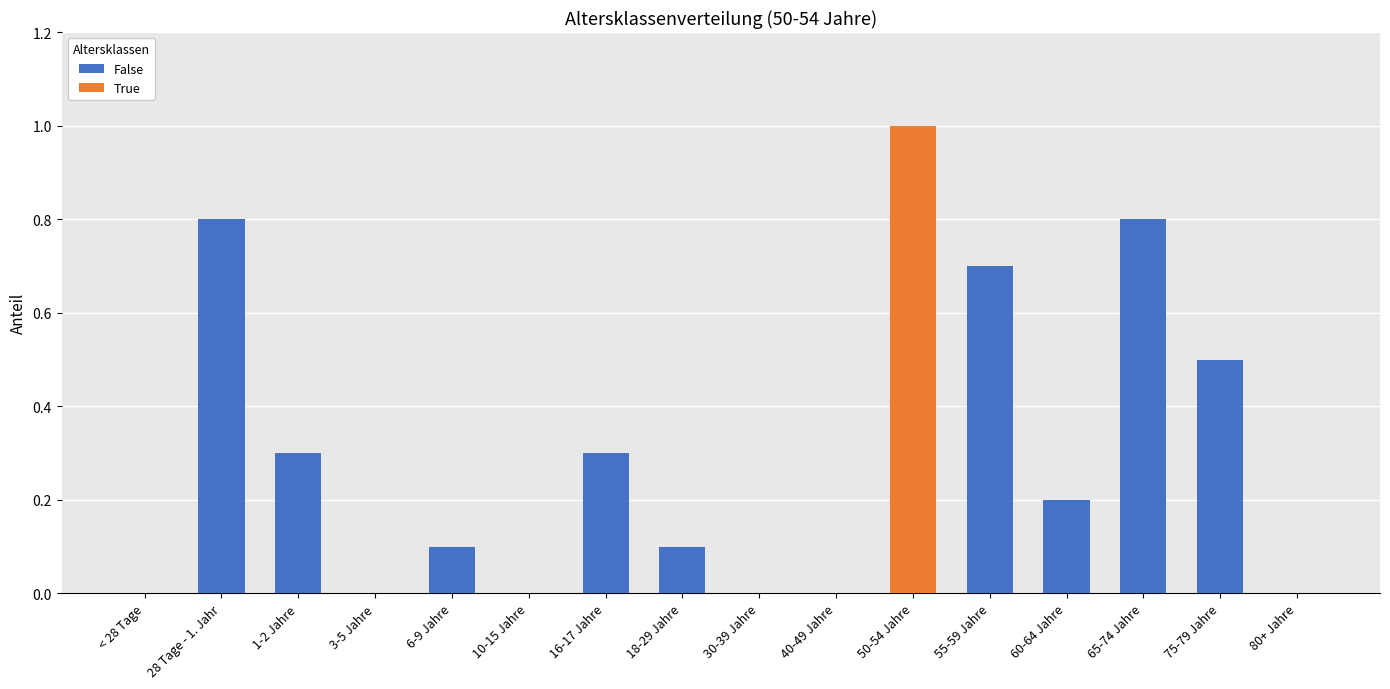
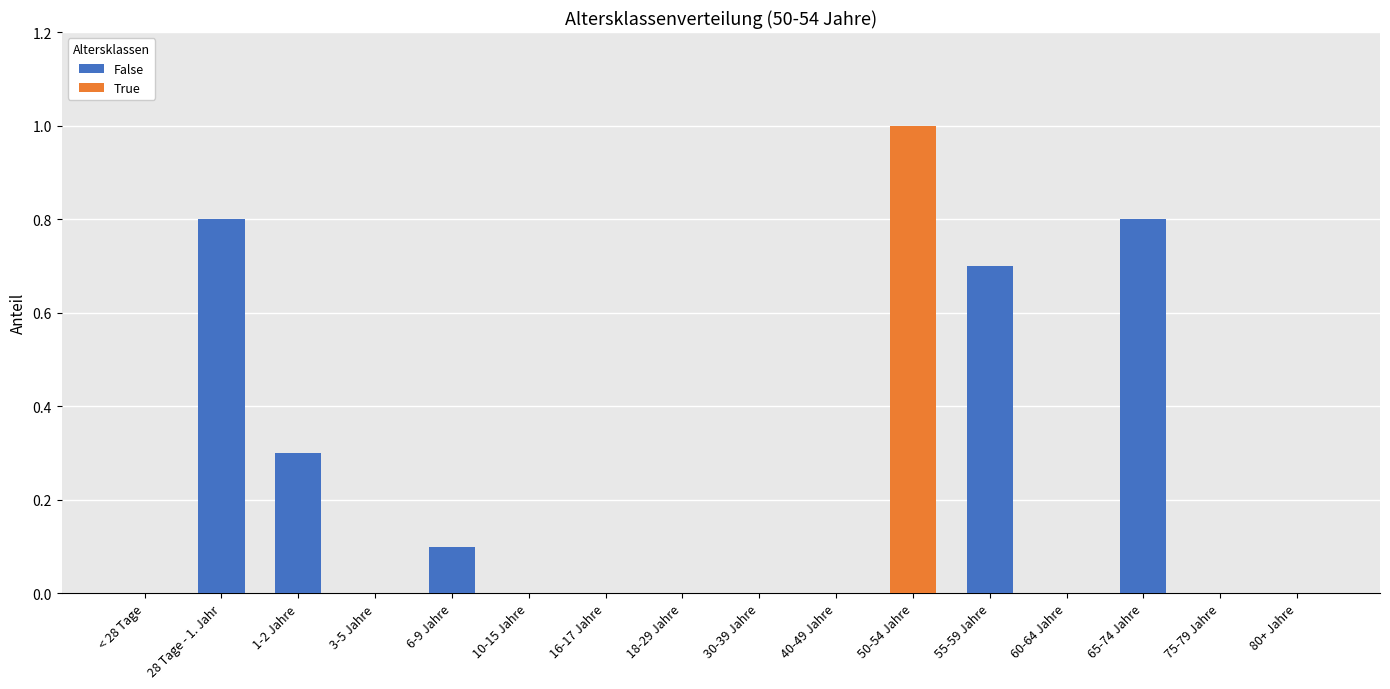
  {
    "False": {
      "< 28 Tage": 0.0,
      "28 Tage - 1. Jahr": 0.8,
      "1-2 Jahre": 0.3,
      "3-5 Jahre": 0.0,
      "6-9 Jahre": 0.1,
      "10-15 Jahre": 0.0,
-     "16-17 Jahre": 0.3,
-     "18-29 Jahre": 0.1,
+     "16-17 Jahre": 0.0,
+     "18-29 Jahre": 0.0,
      "30-39 Jahre": 0.0,
      "40-49 Jahre": 0.0,
      "50-54 Jahre": 1.0,
      "55-59 Jahre": 0.7,
-     "60-64 Jahre": 0.2,
+     "60-64 Jahre": 0.0,
      "65-74 Jahre": 0.8,
-     "75-79 Jahre": 0.5,
+     "75-79 Jahre": 0.0,
      "80+ Jahre": 0.0
    },
    "True": {
      "50-54 Jahre": 1.0
    }
  }
